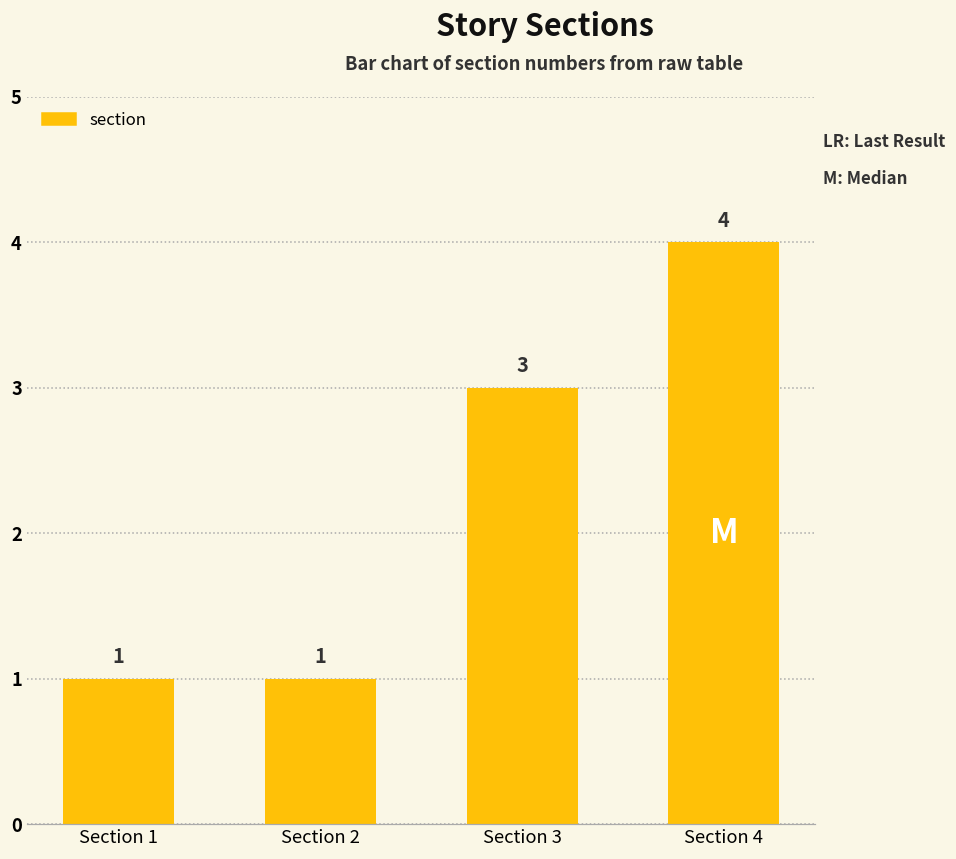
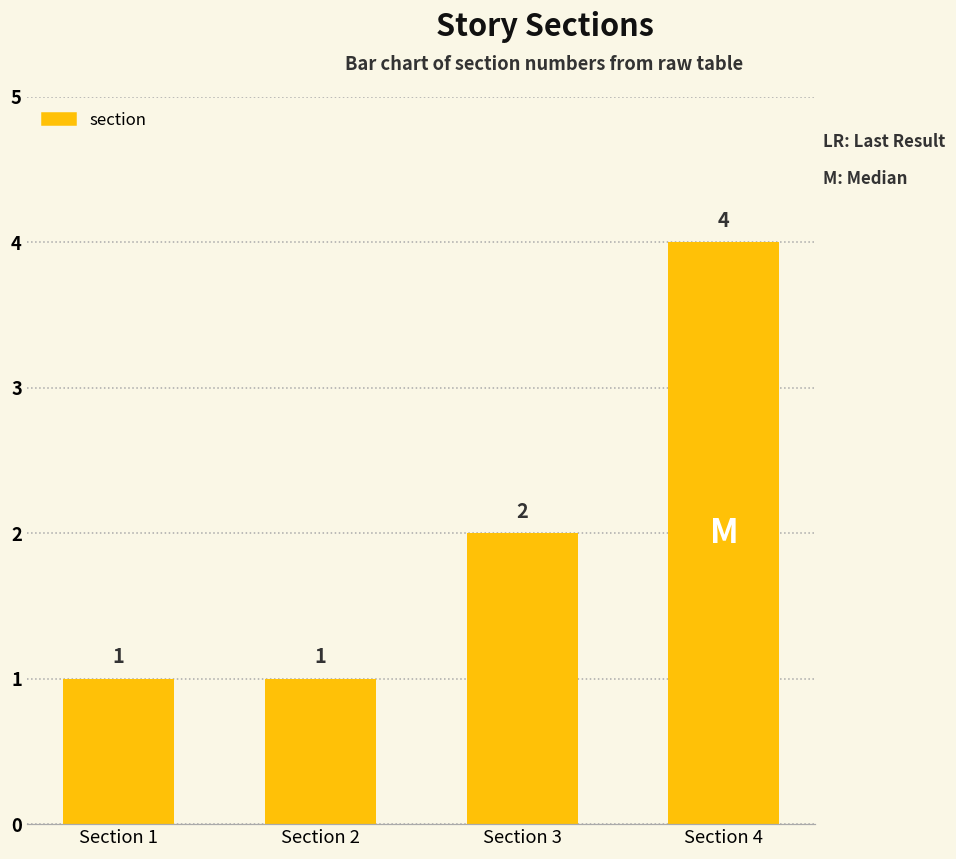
  {
    "Section 1": 1,
    "Section 2": 1,
-   "Section 3": 3,
+   "Section 3": 2,
    "Section 4": 4
  }
